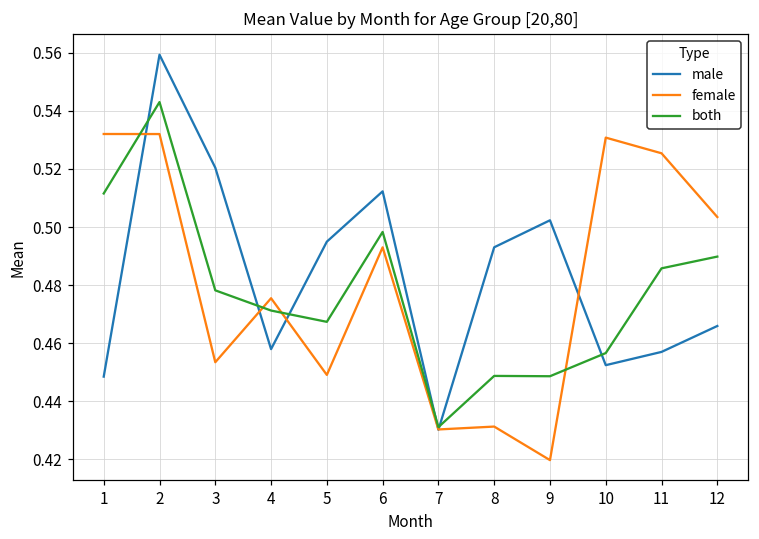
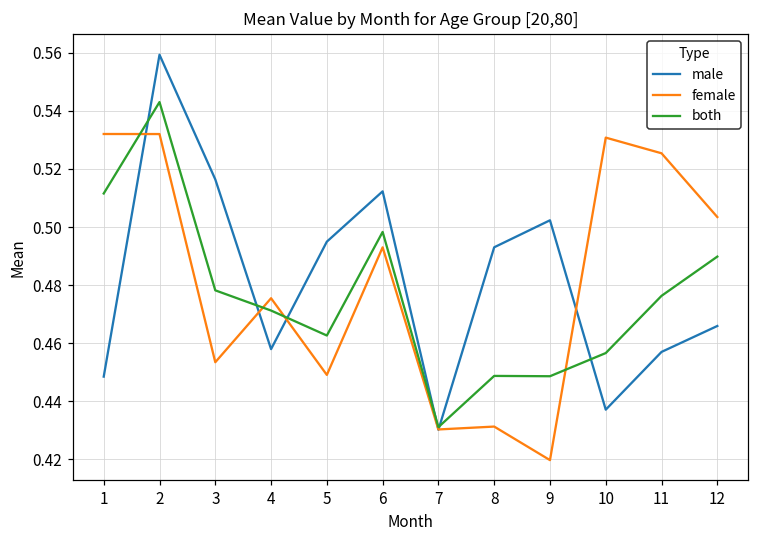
  {
    "male": {
      "1": 0.449,
      "2": 0.559,
-     "3": 0.520,
+     "3": 0.516,
      "4": 0.458,
      "5": 0.495,
      "6": 0.512,
      "8": 0.493,
      "9": 0.502,
-     "10": 0.452,
+     "10": 0.437,
      "11": 0.457,
      "12": 0.466
    },
    "female": {
      "1": 0.532,
      "2": 0.532,
      "3": 0.453,
      "4": 0.475,
      "5": 0.449,
      "6": 0.493,
      "8": 0.431,
      "9": 0.420,
      "10": 0.531,
      "11": 0.525,
      "12": 0.503
    },
    "both": {
      "1": 0.512,
      "2": 0.543,
      "3": 0.478,
      "4": 0.471,
-     "5": 0.467,
+     "5": 0.463,
      "6": 0.498,
      "8": 0.449,
      "9": 0.449,
      "10": 0.457,
-     "11": 0.486,
+     "11": 0.476,
      "12": 0.490
    }
  }
